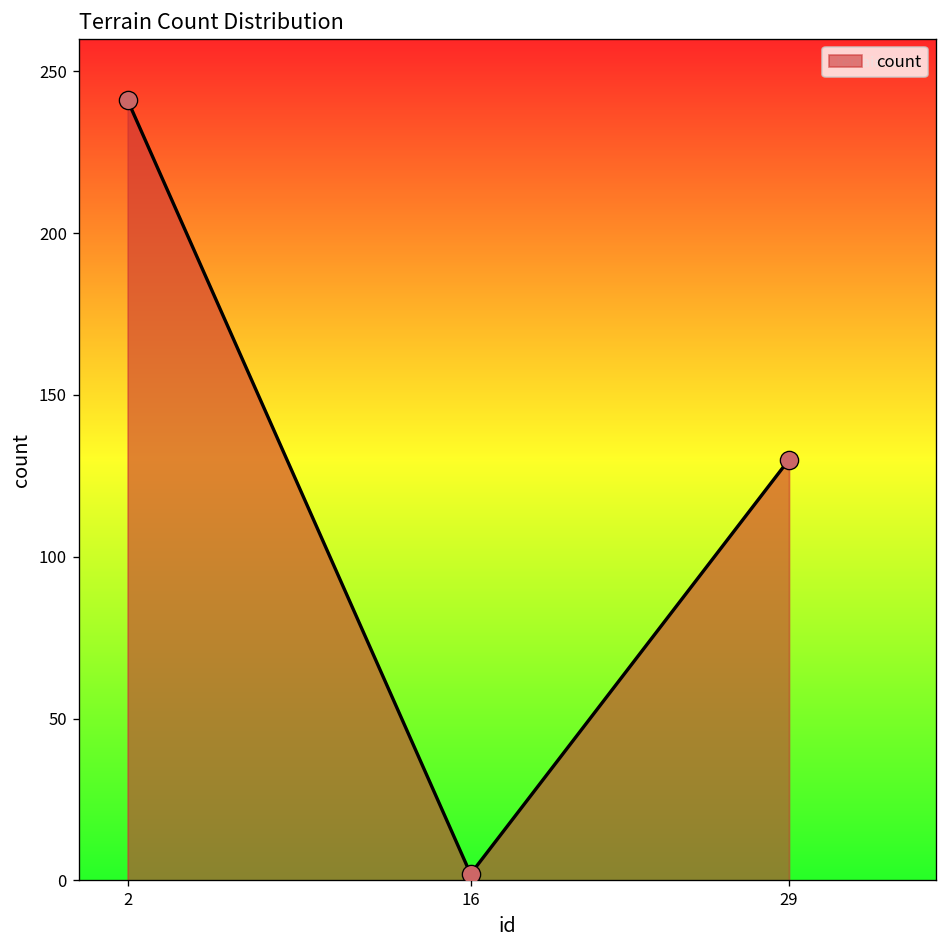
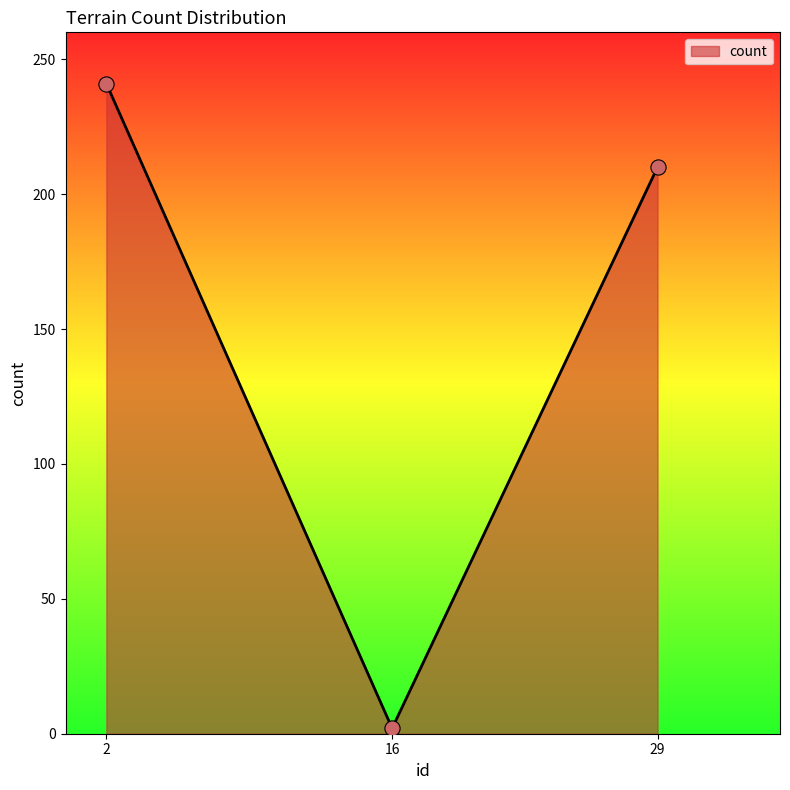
  {
    "2": 241,
    "16": 2,
-   "29": 130
+   "29": 210
  }
